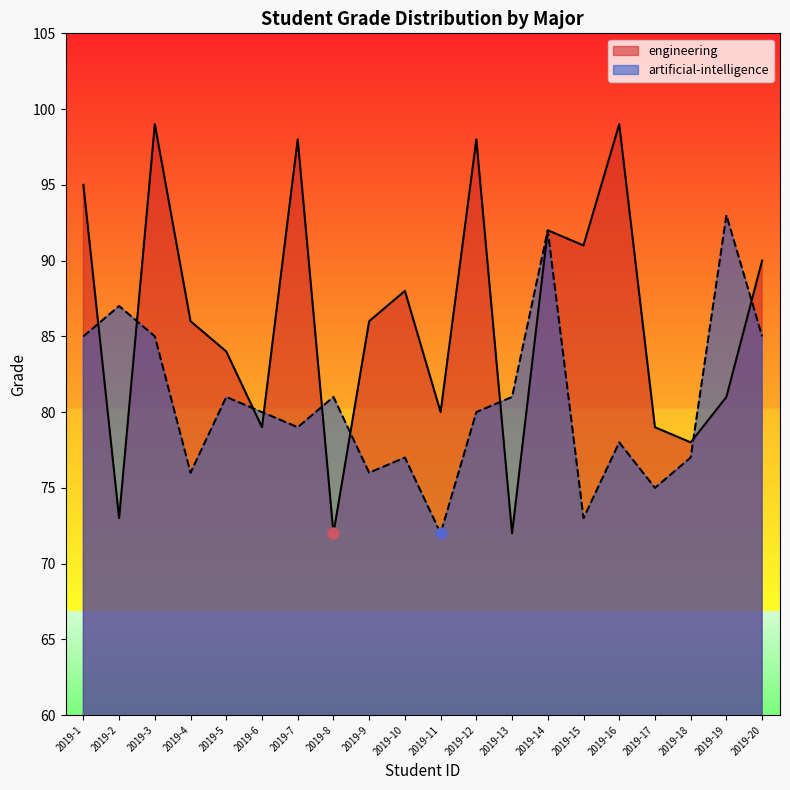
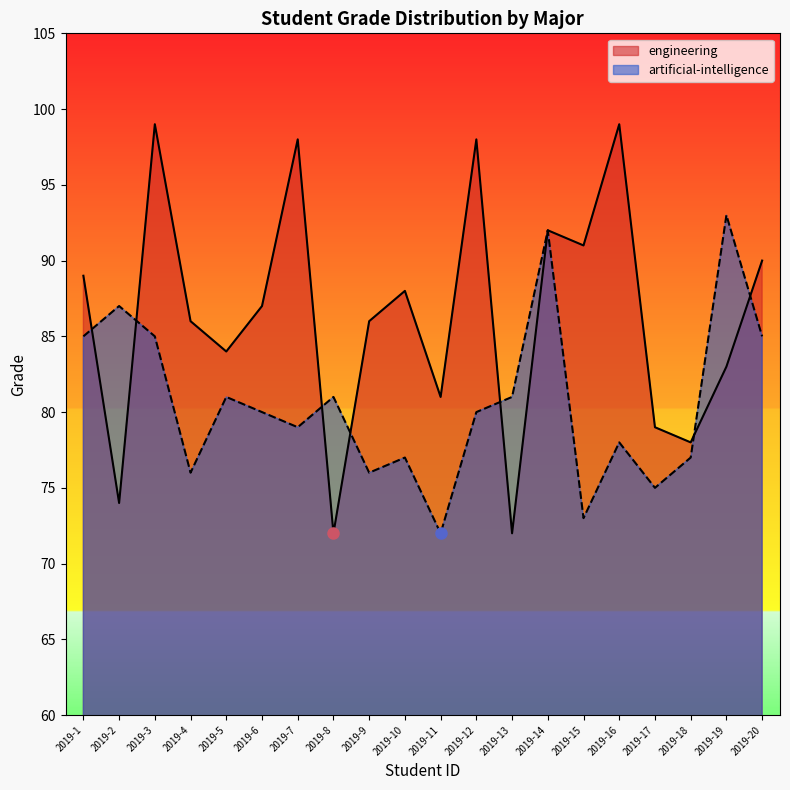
  {
    "engineering": {
-     "2019-1": 95,
-     "2019-2": 73,
+     "2019-1": 89,
+     "2019-2": 74,
      "2019-3": 99,
      "2019-4": 86,
      "2019-5": 84,
-     "2019-6": 79,
+     "2019-6": 87,
      "2019-7": 98,
      "2019-9": 86,
      "2019-10": 88,
-     "2019-11": 80,
+     "2019-11": 81,
      "2019-12": 98,
      "2019-13": 72,
      "2019-15": 91,
      "2019-16": 99,
      "2019-17": 79,
      "2019-18": 78,
-     "2019-19": 81,
+     "2019-19": 83,
      "2019-20": 90
    }
  }
